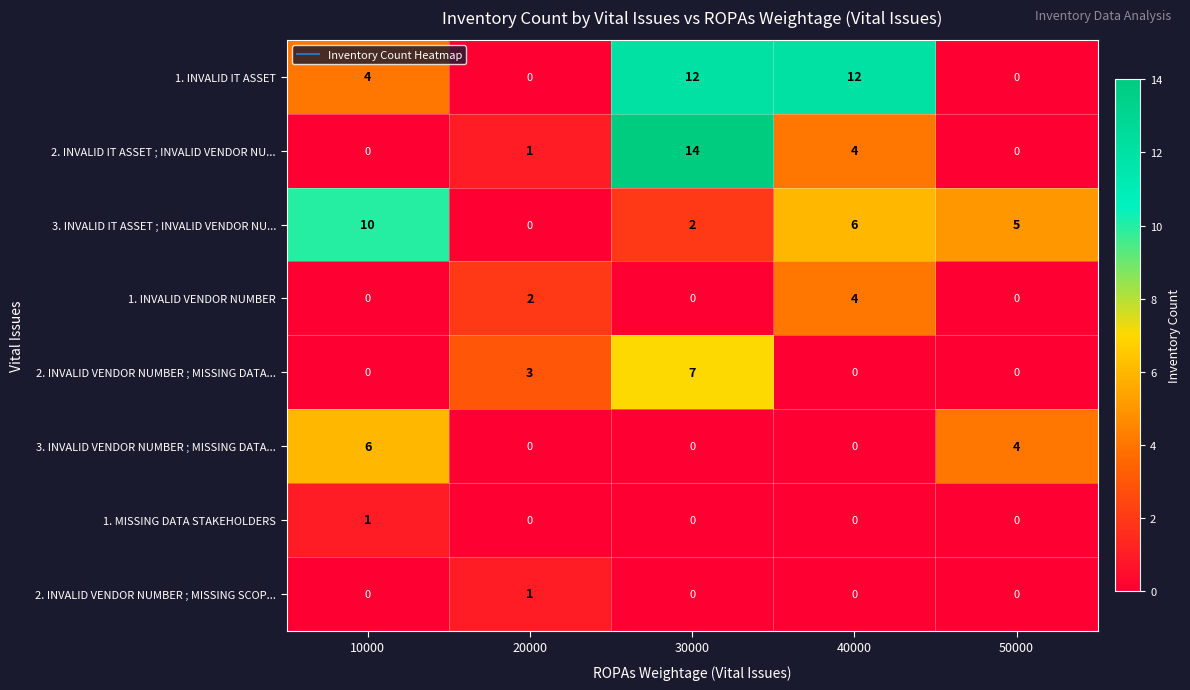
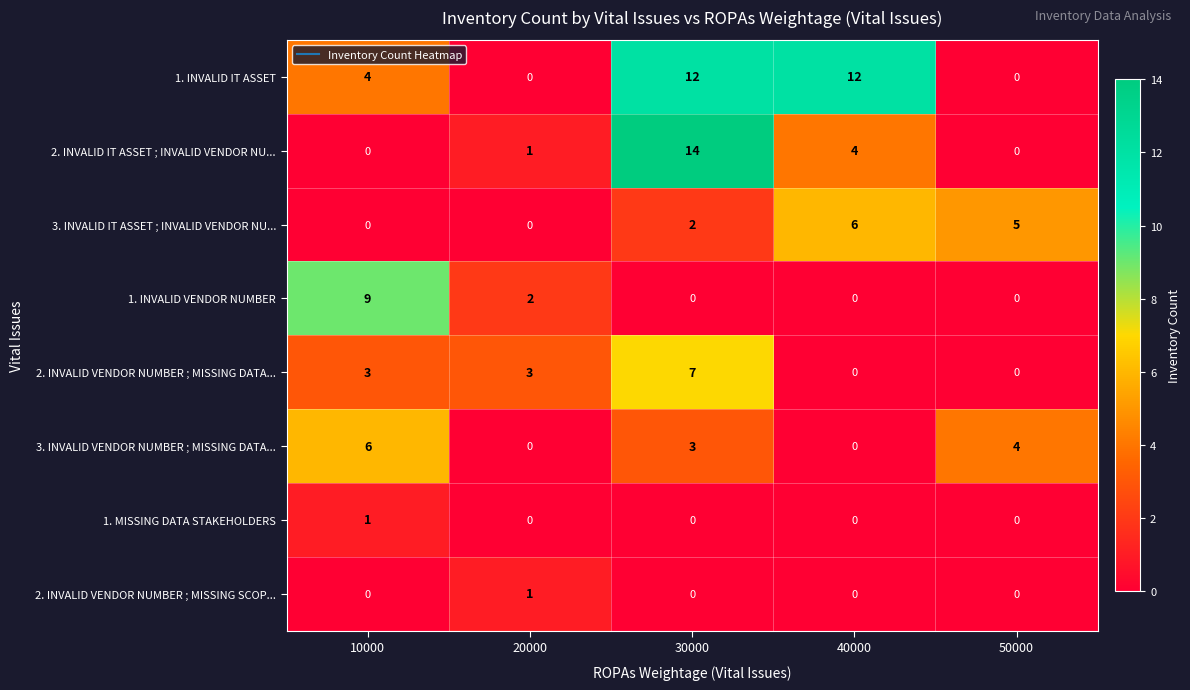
  {
    "1. INVALID IT ASSET": {
      "10000": 4,
      "20000": 0,
      "30000": 12,
      "40000": 12,
      "50000": 0
    },
    "2. INVALID IT ASSET ; INVALID VENDOR NU...": {
      "10000": 0,
      "20000": 1,
      "30000": 14,
      "40000": 4,
      "50000": 0
    },
    "3. INVALID IT ASSET ; INVALID VENDOR NU...": {
-     "10000": 10,
+     "10000": 0,
      "20000": 0,
      "30000": 2,
      "40000": 6,
      "50000": 5
    },
    "1. INVALID VENDOR NUMBER": {
-     "10000": 0,
+     "10000": 9,
      "20000": 2,
      "30000": 0,
-     "40000": 4,
+     "40000": 0,
      "50000": 0
    },
    "2. INVALID VENDOR NUMBER ; MISSING DATA...": {
-     "10000": 0,
+     "10000": 3,
      "20000": 3,
      "30000": 7,
      "40000": 0,
      "50000": 0
    },
    "3. INVALID VENDOR NUMBER ; MISSING DATA...": {
      "10000": 6,
      "20000": 0,
-     "30000": 0,
+     "30000": 3,
      "40000": 0,
      "50000": 4
    },
    "1. MISSING DATA STAKEHOLDERS": {
      "10000": 1,
      "20000": 0,
      "30000": 0,
      "40000": 0,
      "50000": 0
    },
    "2. INVALID VENDOR NUMBER ; MISSING SCOP...": {
      "10000": 0,
      "20000": 1,
      "30000": 0,
      "40000": 0,
      "50000": 0
    }
  }
